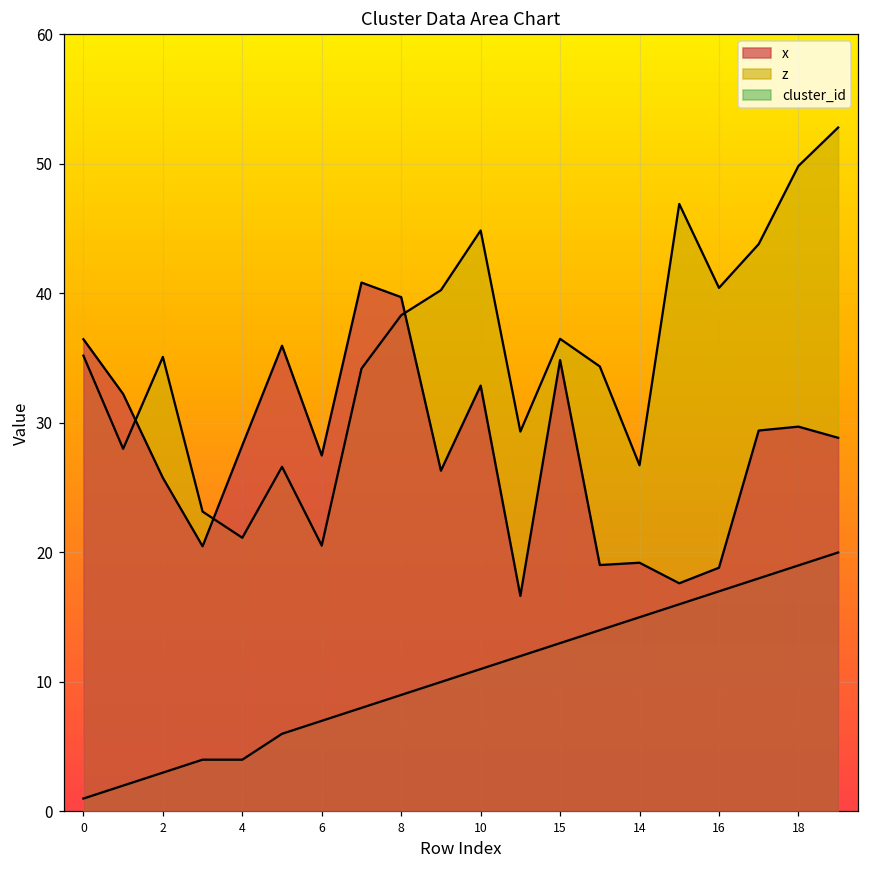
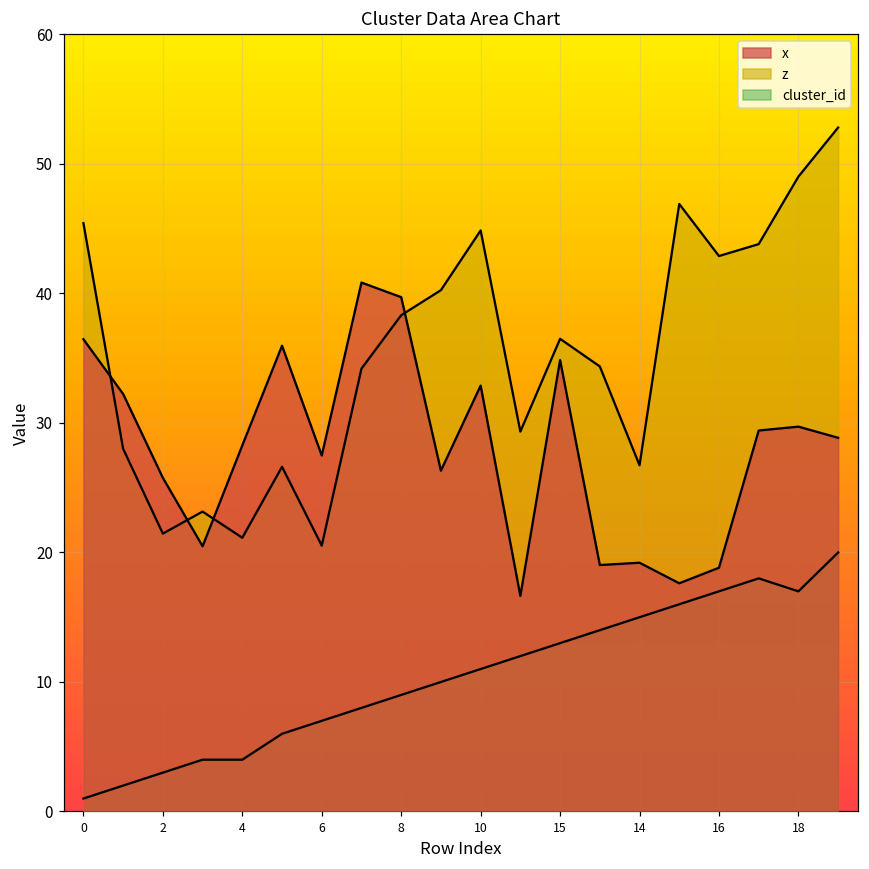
  {
    "x": {
      "0": 36.5,
      "2": 25.8,
      "4": 28.3,
      "6": 27.5,
      "8": 39.7,
      "10": 32.9,
      "14": 19.2,
      "16": 18.8,
      "18": 29.7
    },
    "z": {
-     "0": 35.2,
-     "2": 35.1,
+     "0": 45.4,
+     "2": 21.5,
      "4": 21.1,
      "6": 20.5,
      "8": 38.3,
      "10": 44.9,
      "14": 26.7,
-     "16": 40.4,
-     "18": 49.8
+     "16": 42.9,
+     "18": 49.0
    },
    "cluster_id": {
      "0": 1,
      "2": 3,
      "4": 4,
      "6": 7,
      "8": 9,
      "10": 11,
      "14": 15,
      "16": 17,
-     "18": 19
+     "18": 17
    }
  }
